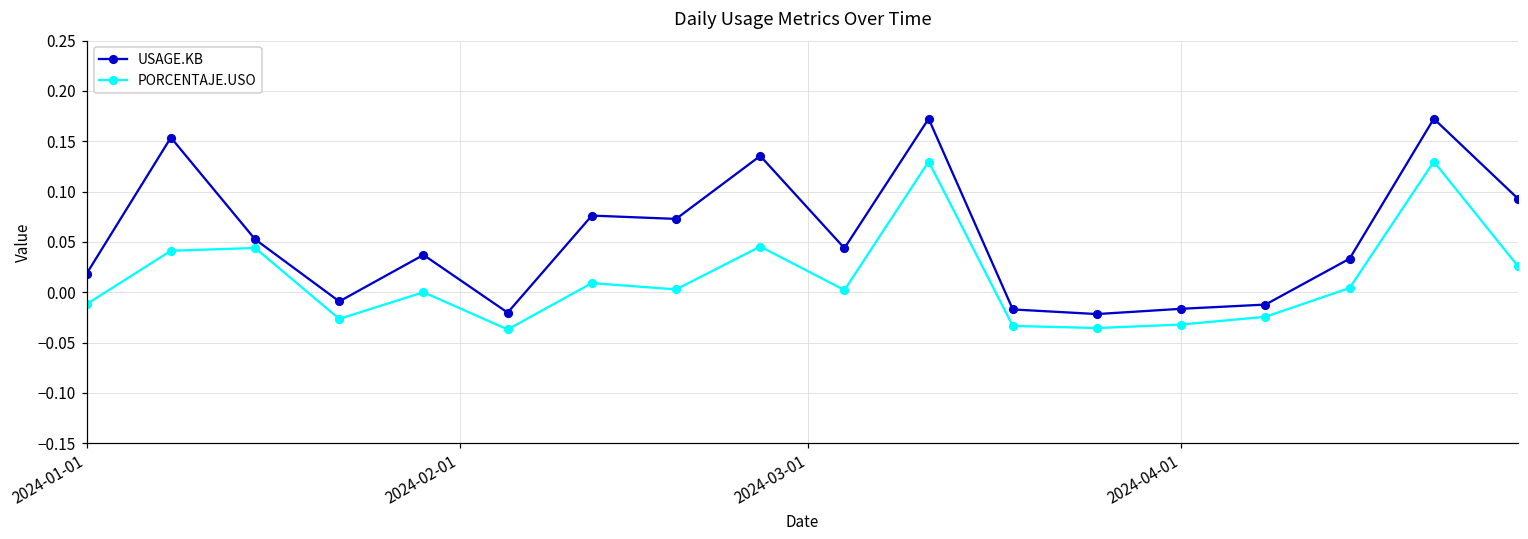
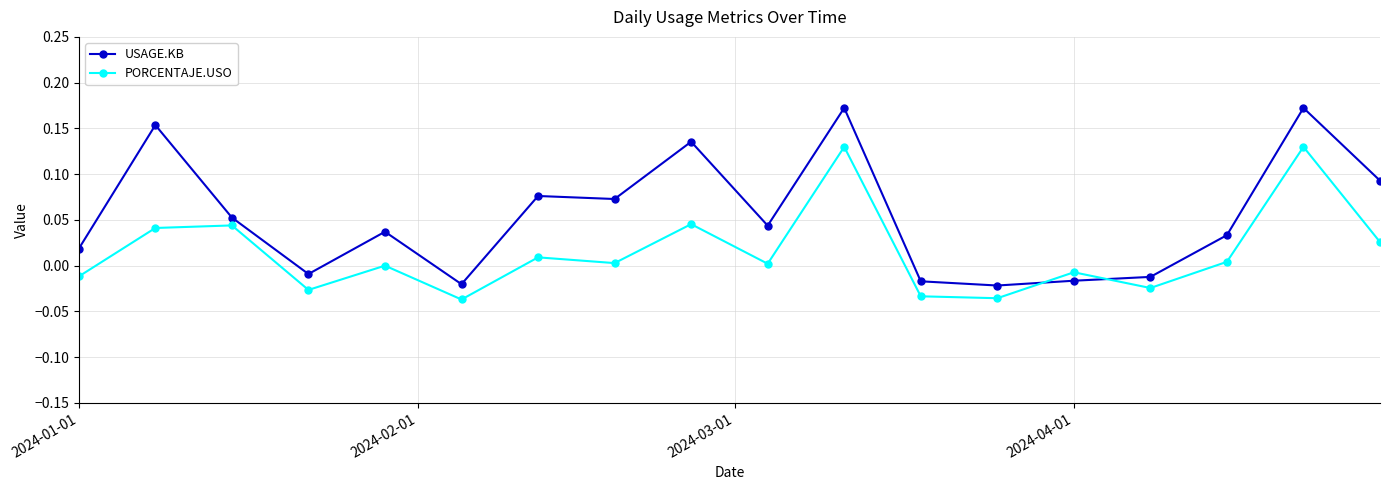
  {
    "USAGE.KB": {
      "2024-01-01": 0.02,
      "2024-04-01": -0.02
    },
    "PORCENTAJE.USO": {
      "2024-01-01": -0.01,
-     "2024-04-01": -0.03
+     "2024-04-01": -0.01
    }
  }
